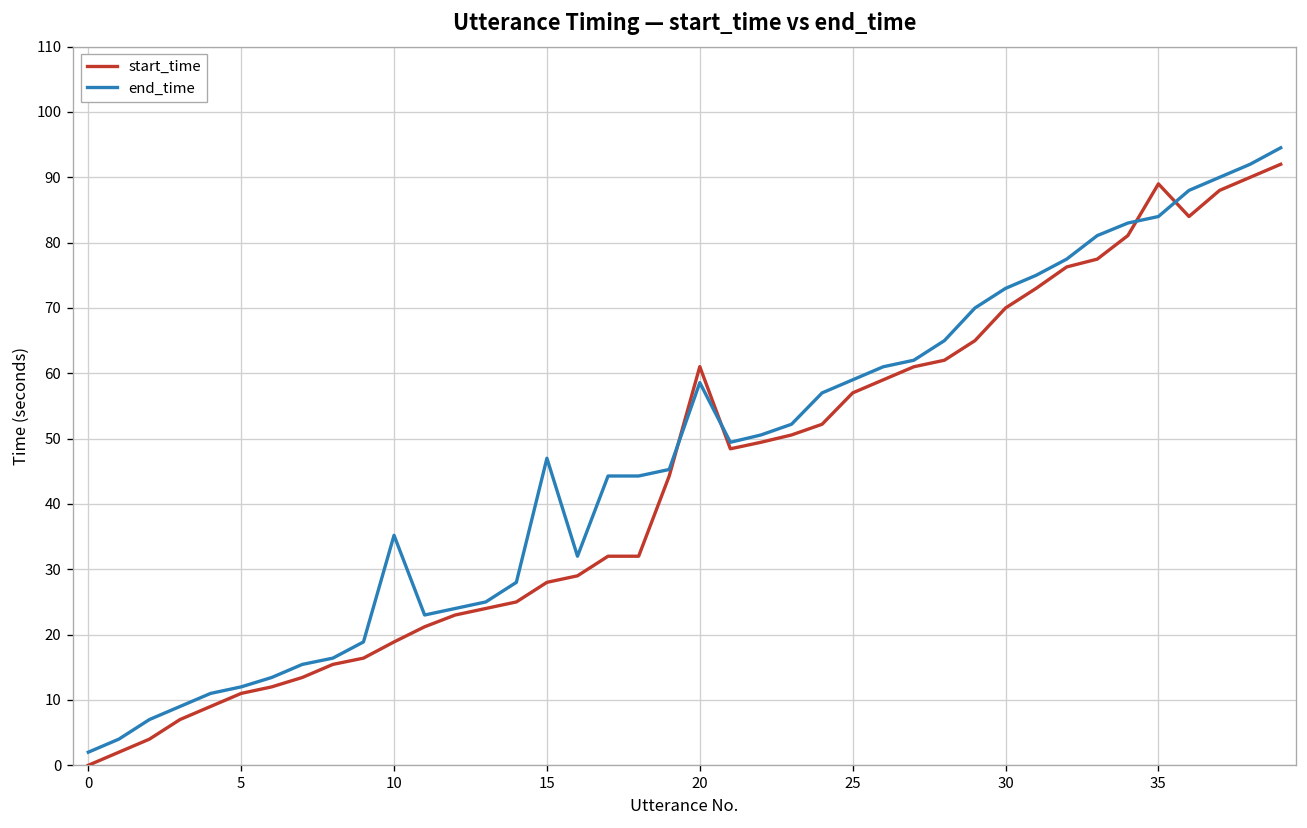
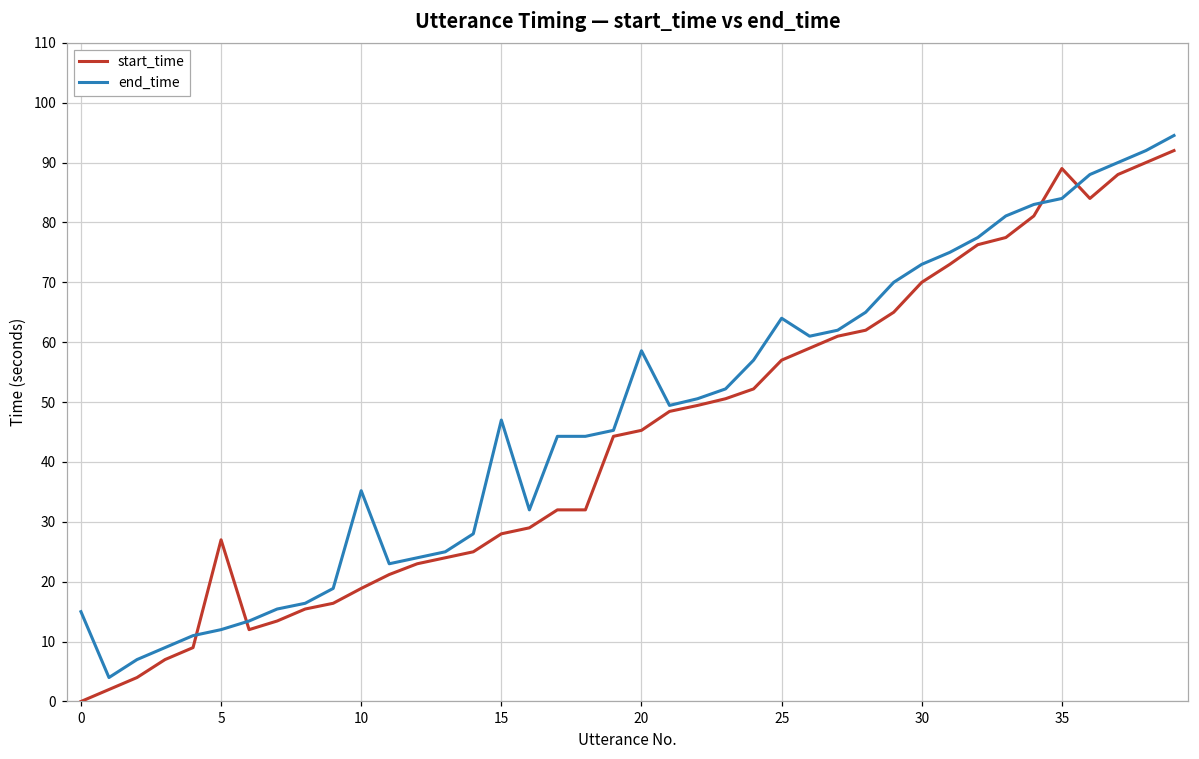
  {
    "start_time": {
      "0": 0,
-     "5": 11,
+     "5": 27,
      "10": 19,
      "15": 28,
-     "20": 61,
+     "20": 45,
      "25": 57,
      "30": 70,
      "35": 89
    },
    "end_time": {
-     "0": 2,
+     "0": 15,
      "5": 12,
      "10": 35,
      "15": 47,
      "20": 59,
-     "25": 59,
+     "25": 64,
      "30": 73,
      "35": 84
    }
  }
